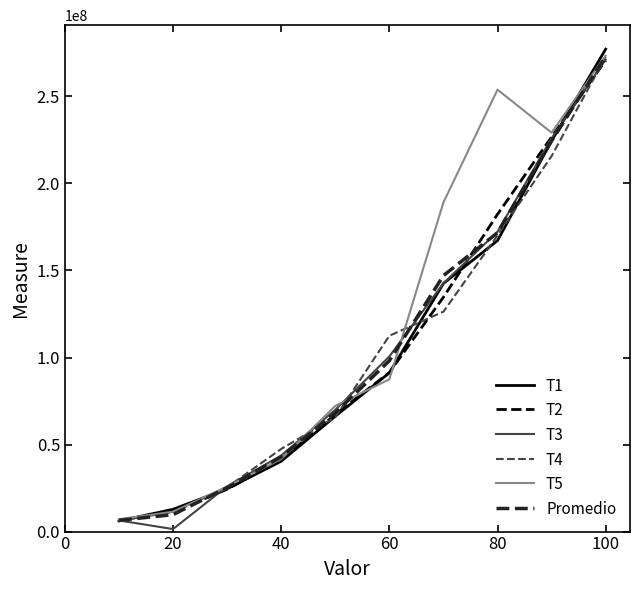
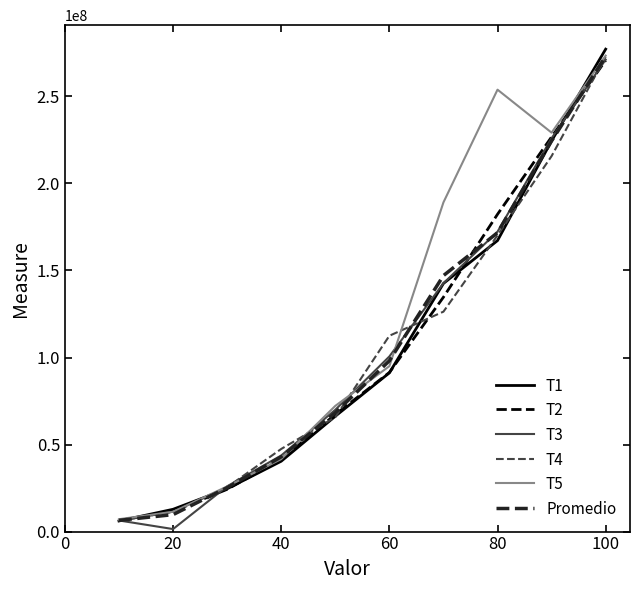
  {
    "T5": {
-     "60": 88000000,
+     "60": 95000000,
      "80": 254000000
    }
  }
